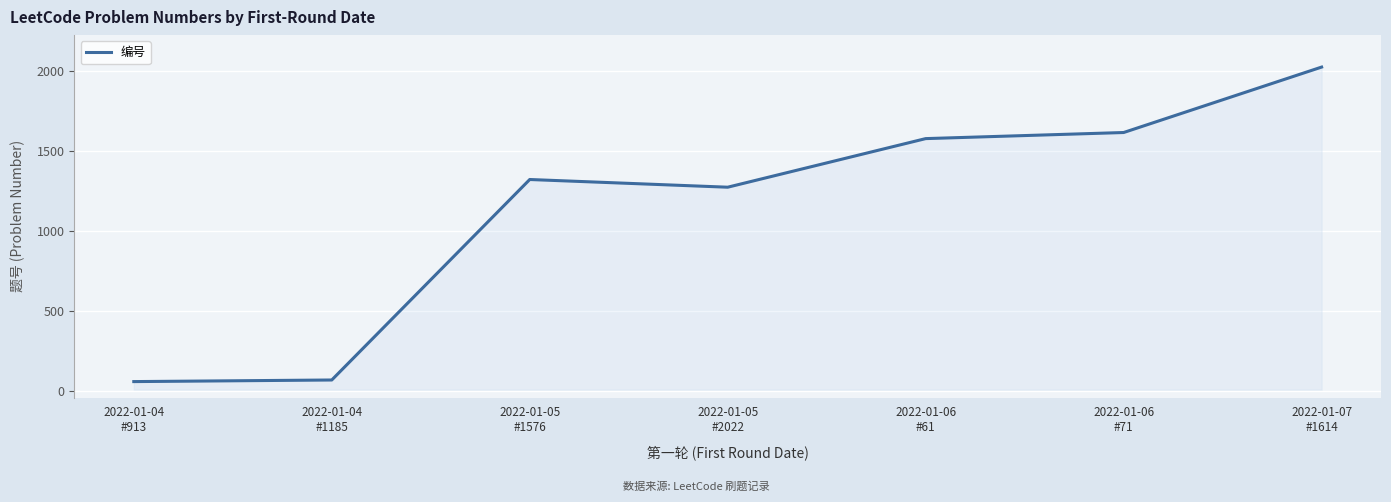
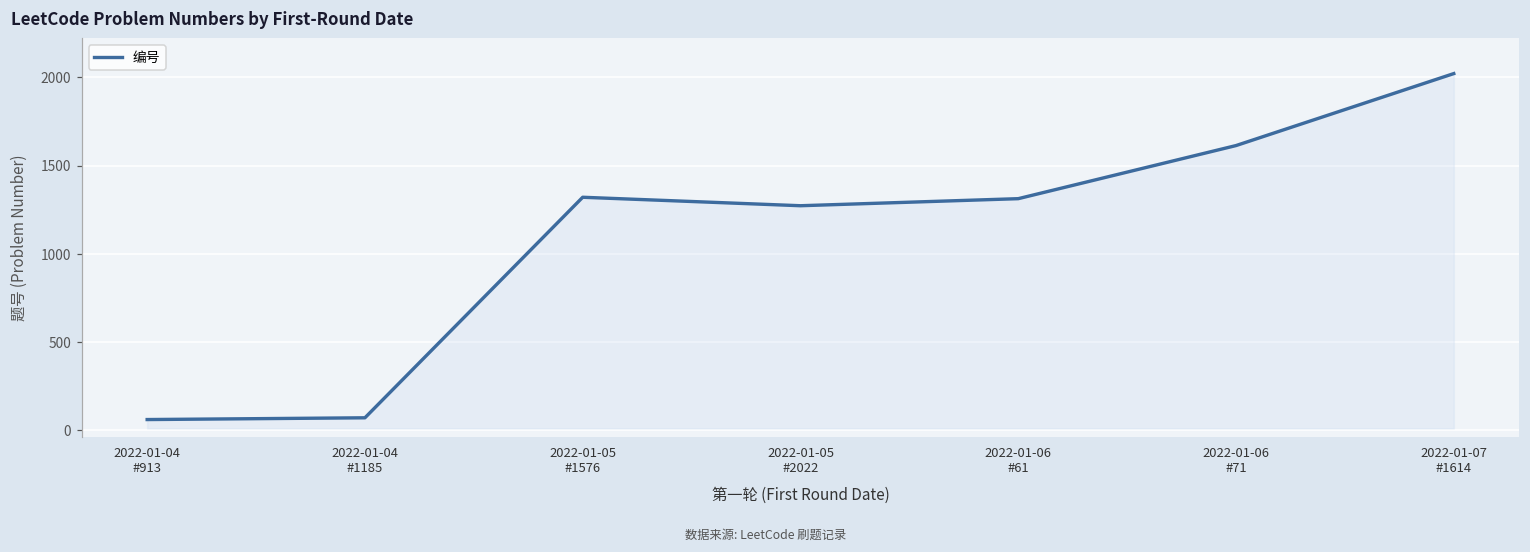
  {
    "2022-01-04 #913": 60,
    "2022-01-04 #1185": 70,
    "2022-01-05 #1576": 1320,
    "2022-01-05 #2022": 1270,
-   "2022-01-06 #61": 1580,
+   "2022-01-06 #61": 1310,
    "2022-01-06 #71": 1610,
    "2022-01-07 #1614": 2020
  }
